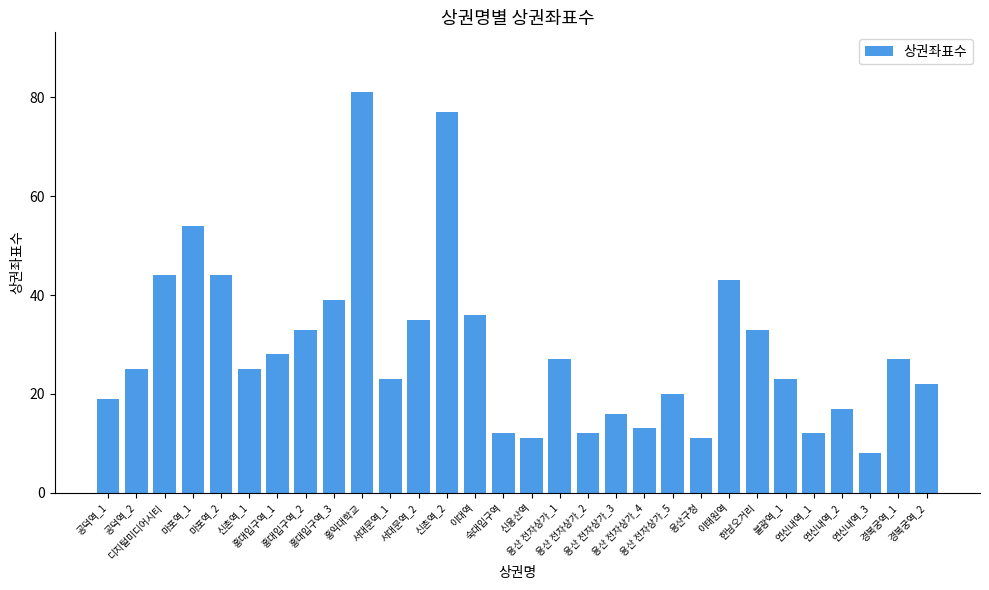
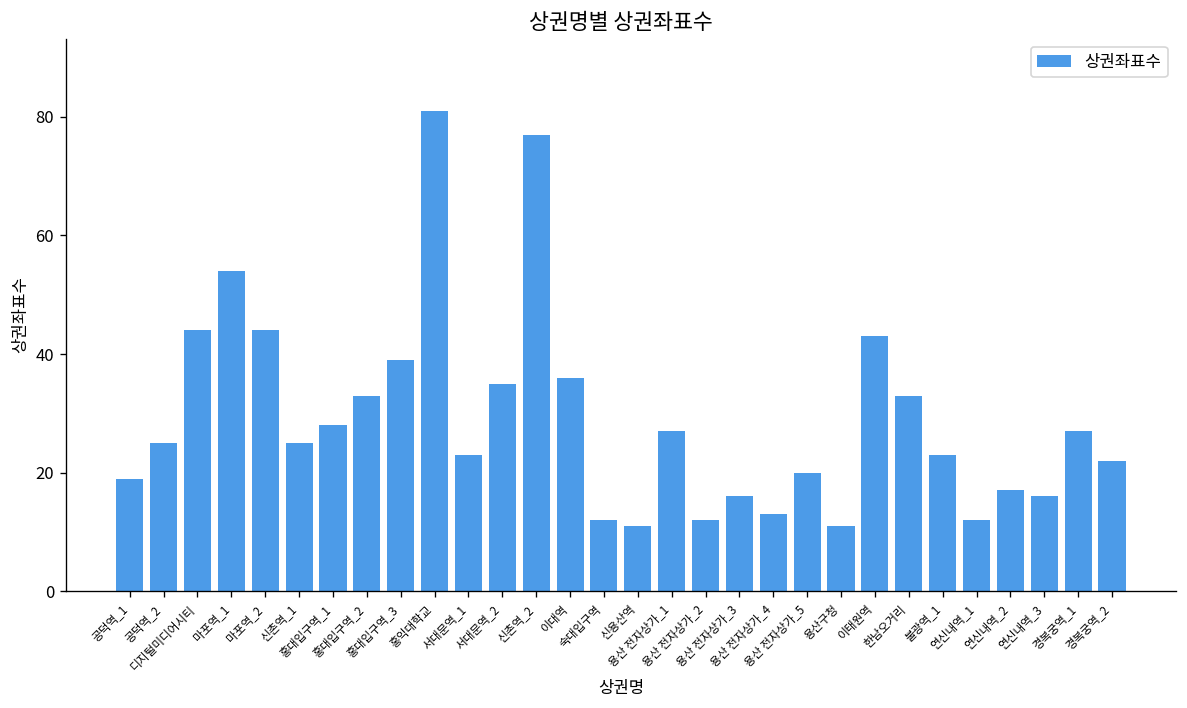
  {
    "공덕역_1": 19,
    "공덕역_2": 25,
    "디지털미디어시티": 44,
    "마포역_1": 54,
    "마포역_2": 44,
    "신촌역_1": 25,
    "홍대입구역_1": 28,
    "홍대입구역_2": 33,
    "홍대입구역_3": 39,
    "홍익대학교": 81,
    "서대문역_1": 23,
    "서대문역_2": 35,
    "신촌역_2": 77,
    "이대역": 36,
    "숙대입구역": 12,
    "신용산역": 11,
    "용산 전자상가_1": 27,
    "용산 전자상가_2": 12,
    "용산 전자상가_3": 16,
    "용산 전자상가_4": 13,
    "용산 전자상가_5": 20,
    "용산구청": 11,
    "이태원역": 43,
    "한남오거리": 33,
    "불광역_1": 23,
    "연신내역_1": 12,
    "연신내역_2": 17,
-   "연신내역_3": 8,
+   "연신내역_3": 16,
    "경복궁역_1": 27,
    "경복궁역_2": 22
  }
